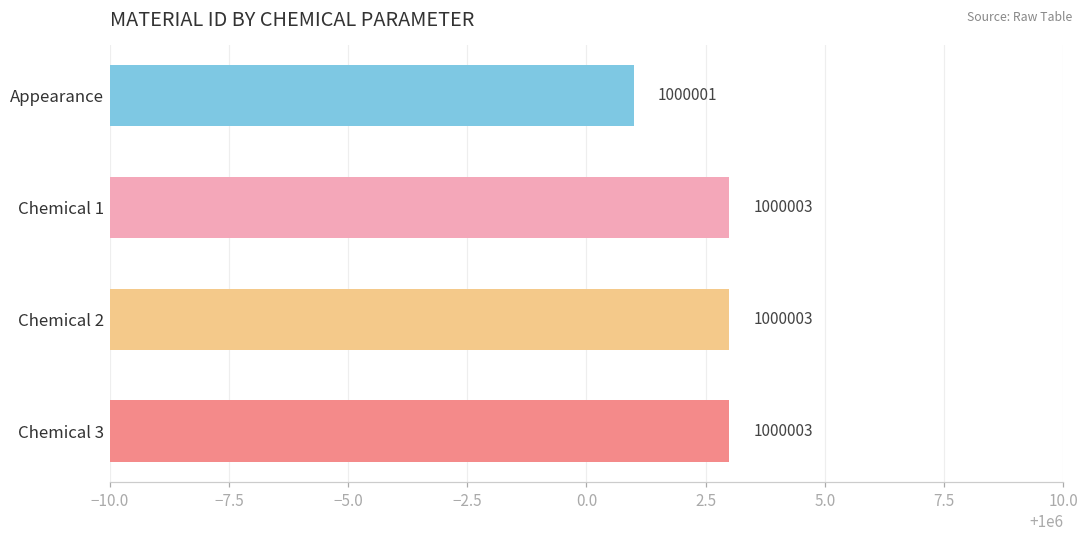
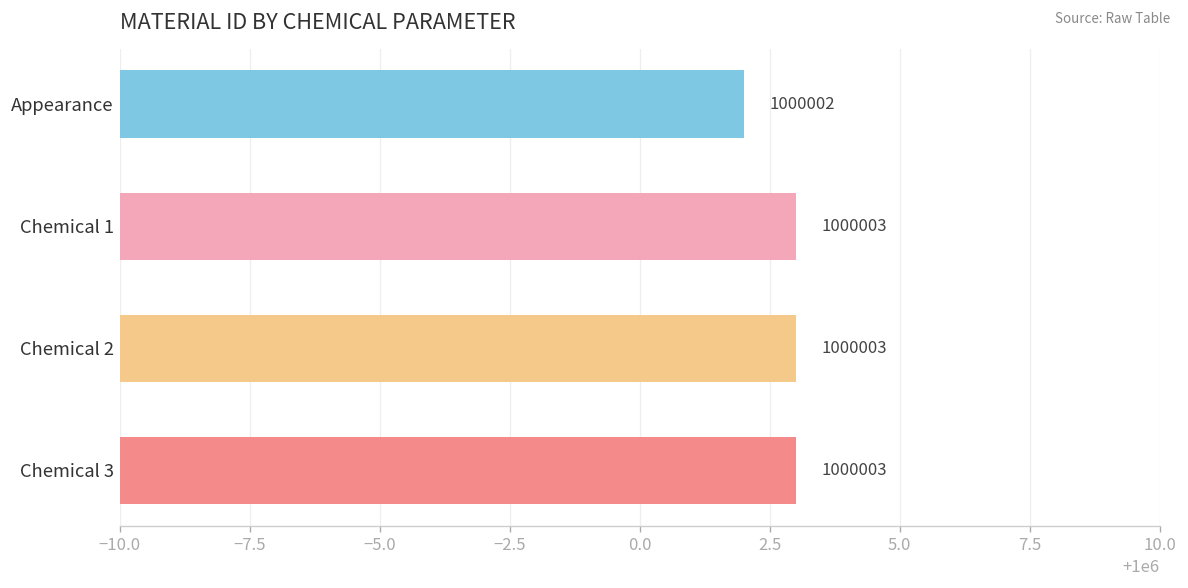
  {
-   "Appearance": 1000001,
+   "Appearance": 1000002,
    "Chemical 1": 1000003,
    "Chemical 2": 1000003,
    "Chemical 3": 1000003
  }
